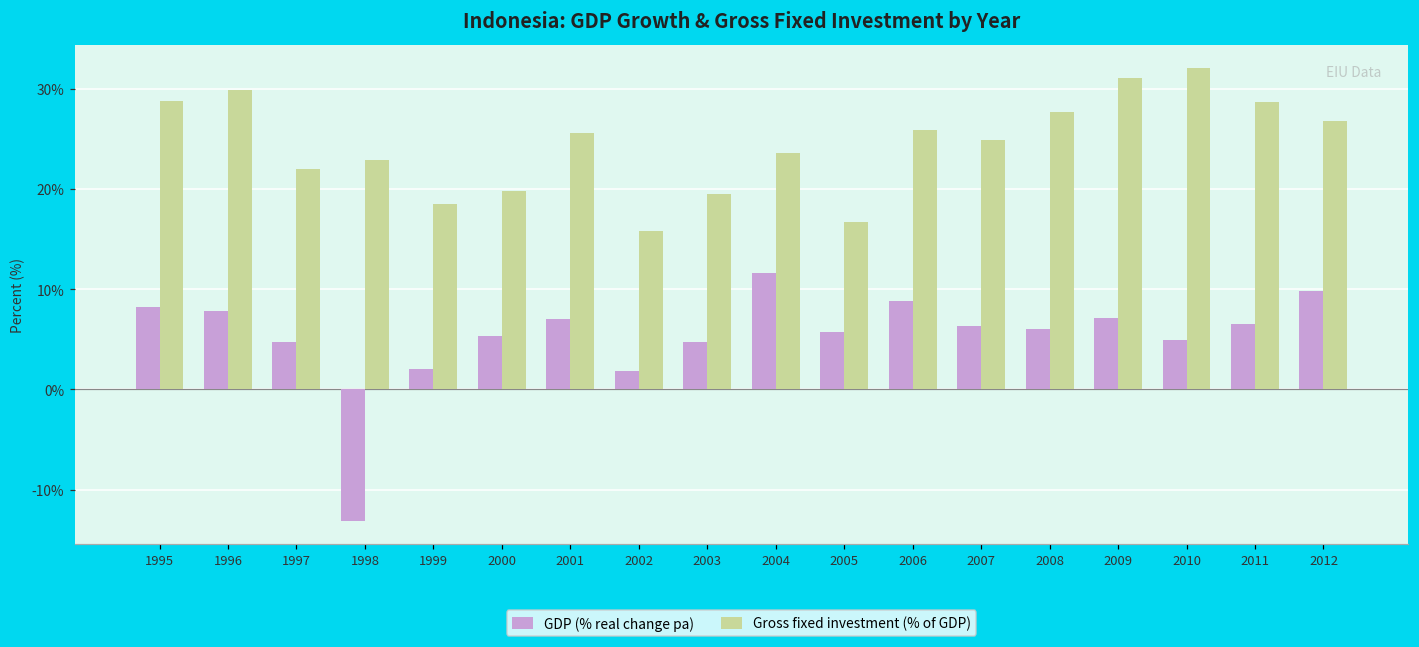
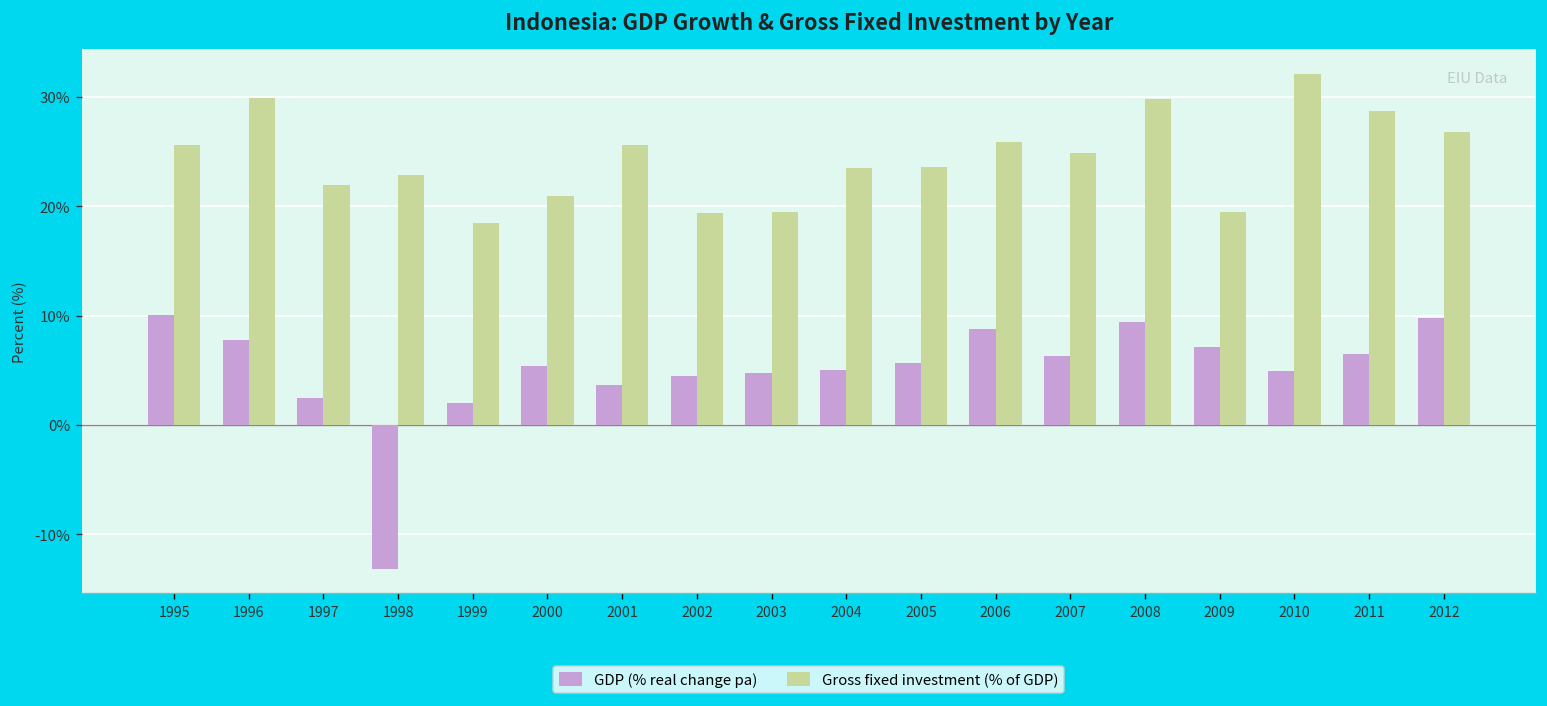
  {
    "GDP (% real change pa)": {
-     "1995": "8%",
+     "1995": "10%",
      "1996": "8%",
-     "1997": "5%",
+     "1997": "3%",
      "1998": "-13%",
      "1999": "2%",
      "2000": "5%",
-     "2001": "7%",
-     "2002": "2%",
+     "2001": "4%",
+     "2002": "4%",
      "2003": "5%",
-     "2004": "12%",
+     "2004": "5%",
      "2005": "6%",
      "2006": "9%",
      "2007": "6%",
-     "2008": "6%",
+     "2008": "9%",
      "2009": "7%",
      "2010": "5%",
      "2011": "7%",
      "2012": "10%"
    },
    "Gross fixed investment (% of GDP)": {
-     "1995": "29%",
+     "1995": "26%",
      "1996": "30%",
      "1997": "22%",
      "1998": "23%",
      "1999": "18%",
-     "2000": "20%",
+     "2000": "21%",
      "2001": "26%",
-     "2002": "16%",
+     "2002": "19%",
      "2003": "19%",
      "2004": "24%",
-     "2005": "17%",
+     "2005": "24%",
      "2006": "26%",
      "2007": "25%",
-     "2008": "28%",
-     "2009": "31%",
+     "2008": "30%",
+     "2009": "19%",
      "2010": "32%",
      "2011": "29%",
      "2012": "27%"
    }
  }
